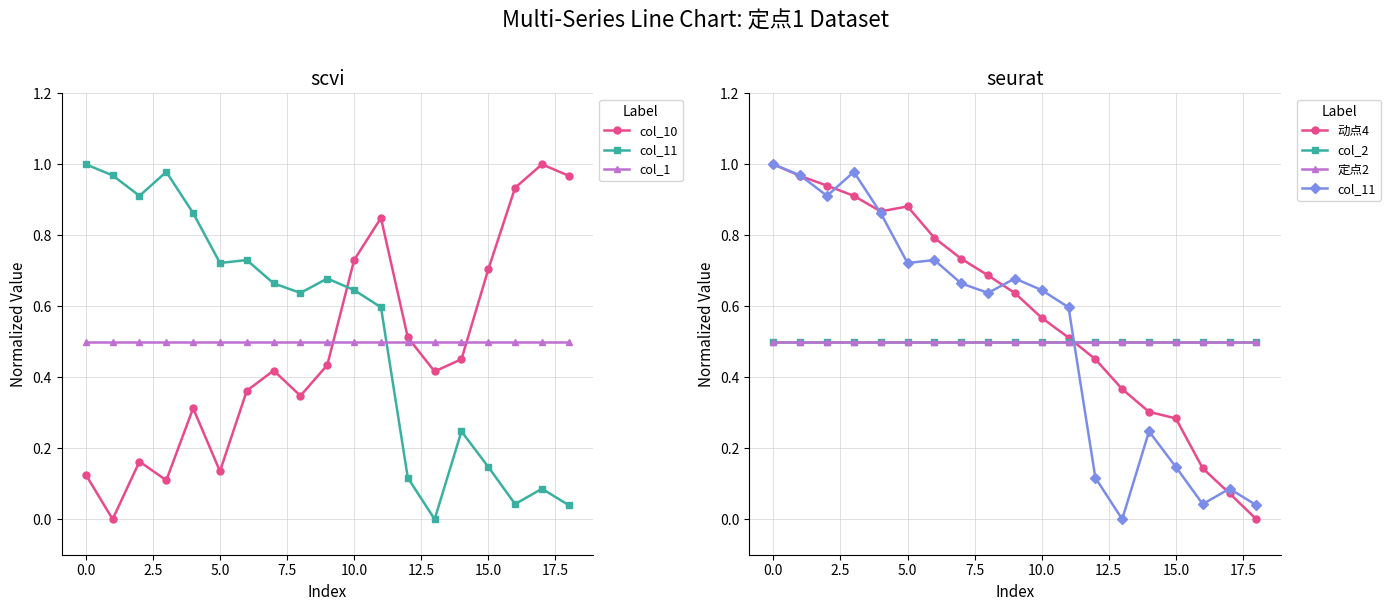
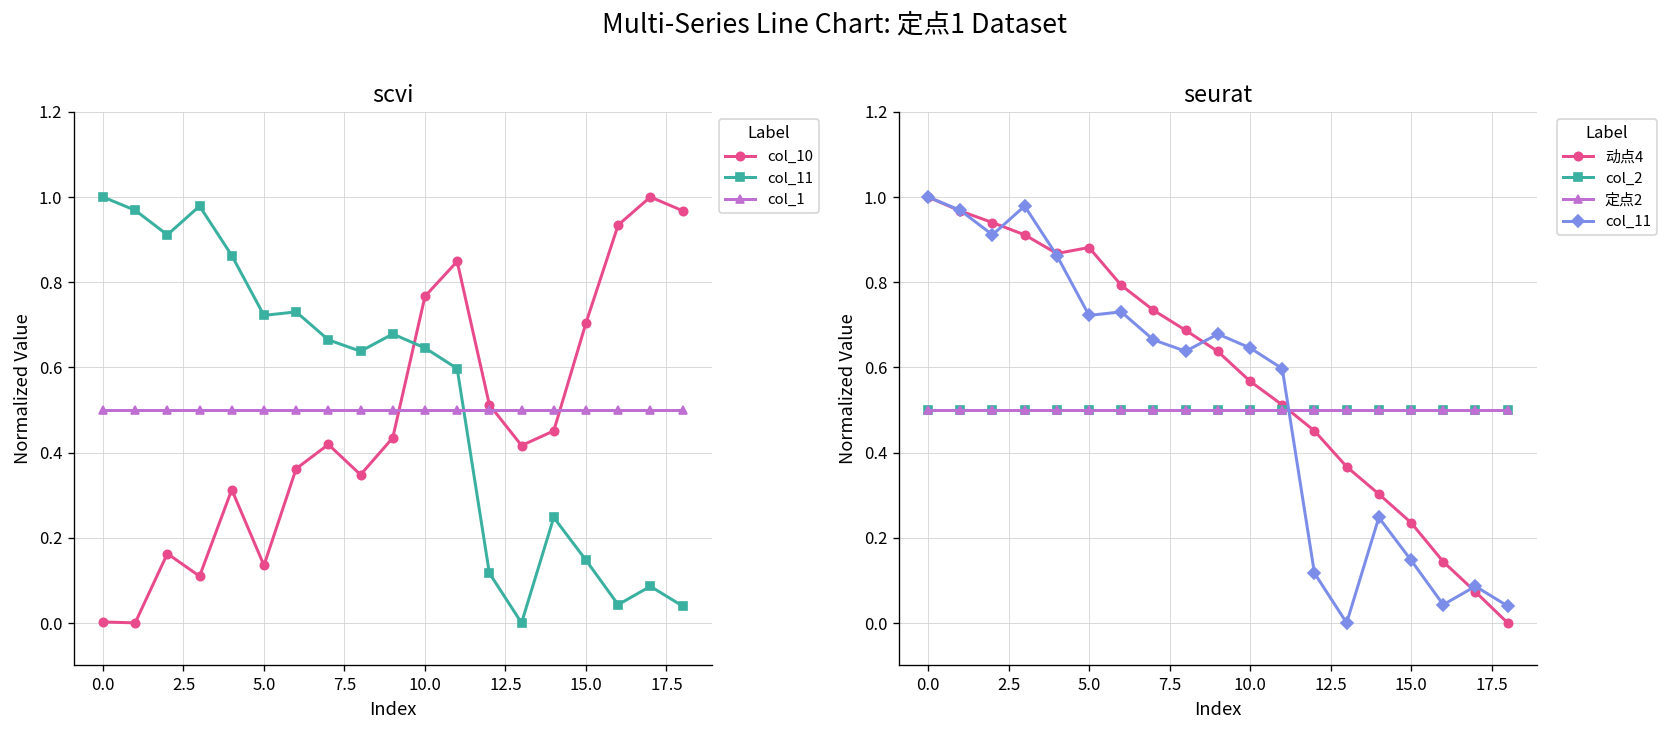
  {
    "scvi": {
      "col_10": {
-       "0.0": 0.13,
+       "0.0": 0.00,
        "5.0": 0.14,
-       "10.0": 0.73,
+       "10.0": 0.77,
        "15.0": 0.70
      },
      "col_1": {
        "0.0": 0.50,
        "5.0": 0.50,
        "10.0": 0.50,
        "15.0": 0.50
      }
    },
    "seurat": {
      "动点4": {
        "5.0": 0.88,
        "10.0": 0.57,
-       "15.0": 0.28
+       "15.0": 0.24
      },
      "定点2": {
        "0.0": 0.50,
        "5.0": 0.50,
        "10.0": 0.50,
        "15.0": 0.50
      },
      "col_11": {
        "5.0": 0.72,
        "10.0": 0.65,
        "15.0": 0.15
      }
    }
  }
